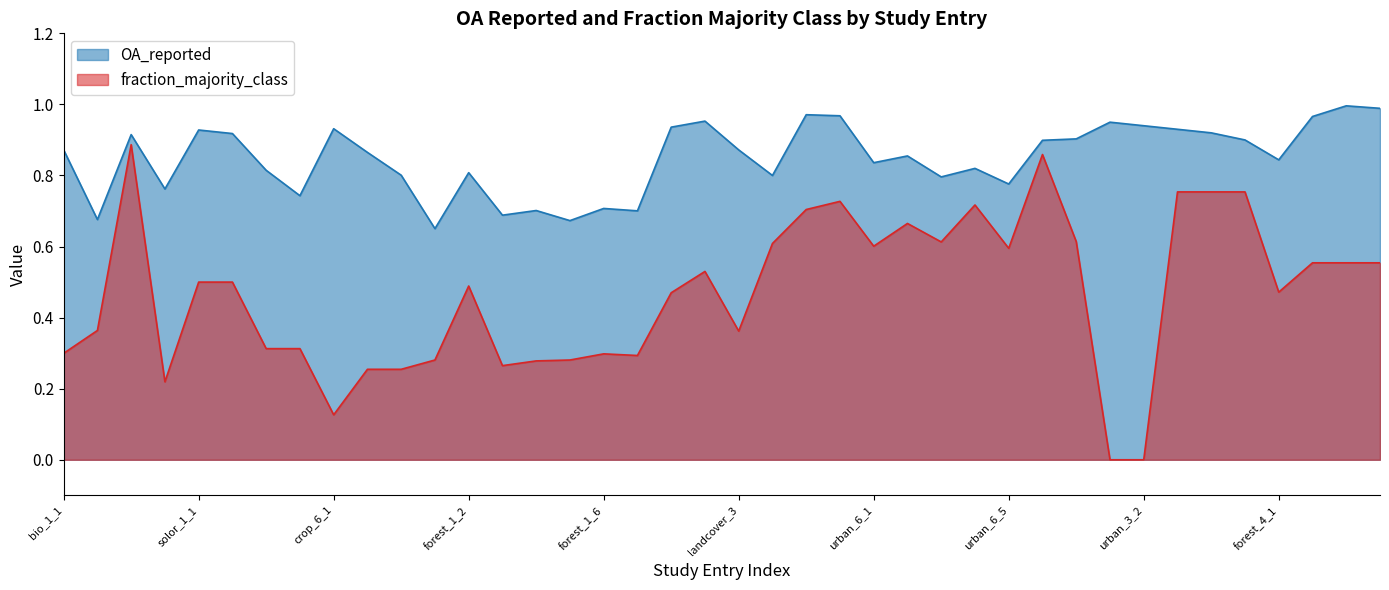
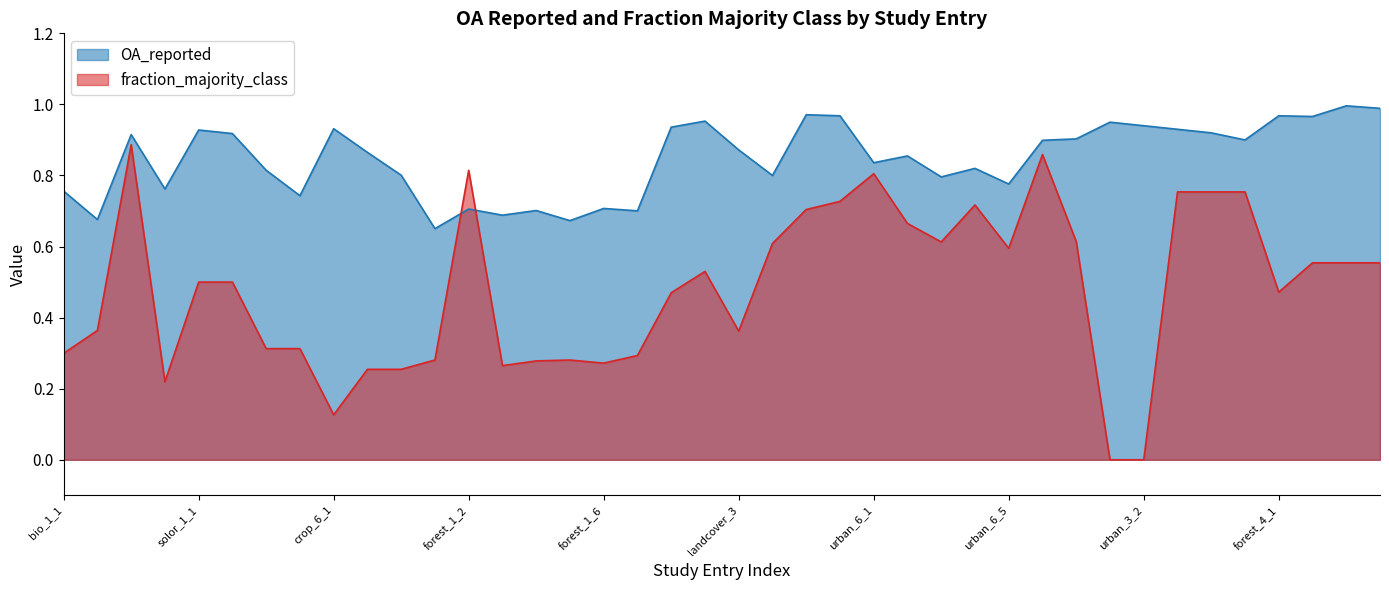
  {
    "OA_reported": {
-     "bio_1_1": 0.87,
+     "bio_1_1": 0.76,
      "solor_1_1": 0.93,
      "crop_6_1": 0.93,
-     "forest_1_2": 0.81,
+     "forest_1_2": 0.71,
      "forest_1_6": 0.71,
      "landcover_3": 0.87,
      "urban_6_1": 0.84,
      "urban_6_5": 0.78,
      "urban_3_2": 0.94,
-     "forest_4_1": 0.84
+     "forest_4_1": 0.97
    },
    "fraction_majority_class": {
      "bio_1_1": 0.30,
      "solor_1_1": 0.50,
      "crop_6_1": 0.13,
-     "forest_1_2": 0.49,
-     "forest_1_6": 0.30,
+     "forest_1_2": 0.81,
+     "forest_1_6": 0.27,
      "landcover_3": 0.36,
-     "urban_6_1": 0.60,
+     "urban_6_1": 0.81,
      "urban_6_5": 0.60,
      "urban_3_2": 0.00,
      "forest_4_1": 0.47
    }
  }
